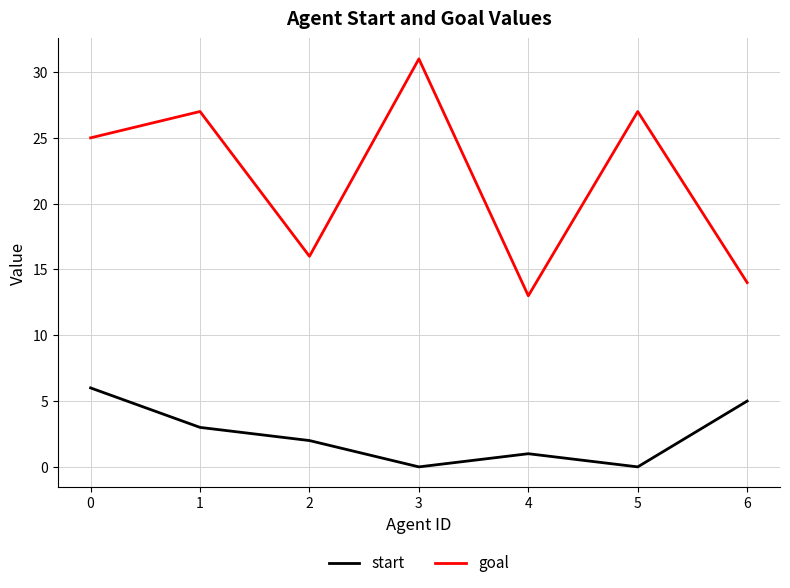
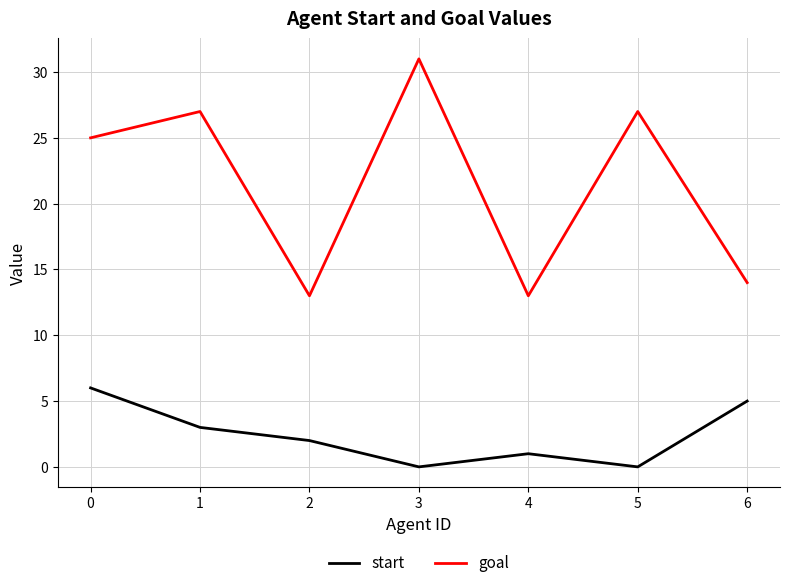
  {
    "start": {
      "0": 6,
      "1": 3,
      "2": 2,
      "3": 0,
      "4": 1,
      "5": 0,
      "6": 5
    },
    "goal": {
      "0": 25,
      "1": 27,
-     "2": 16,
+     "2": 13,
      "3": 31,
      "4": 13,
      "5": 27,
      "6": 14
    }
  }
